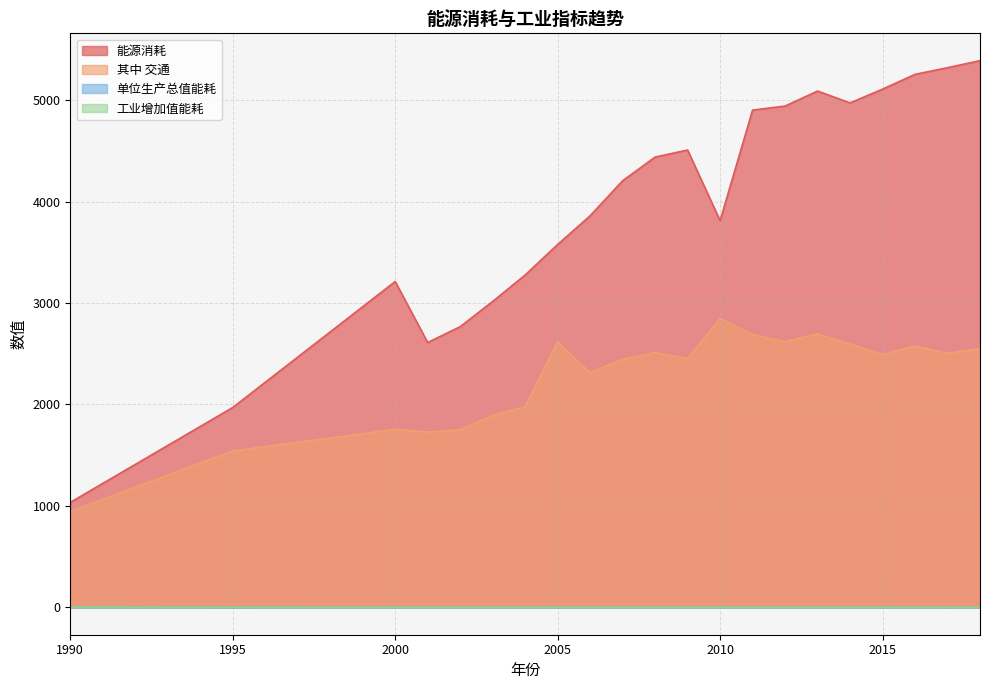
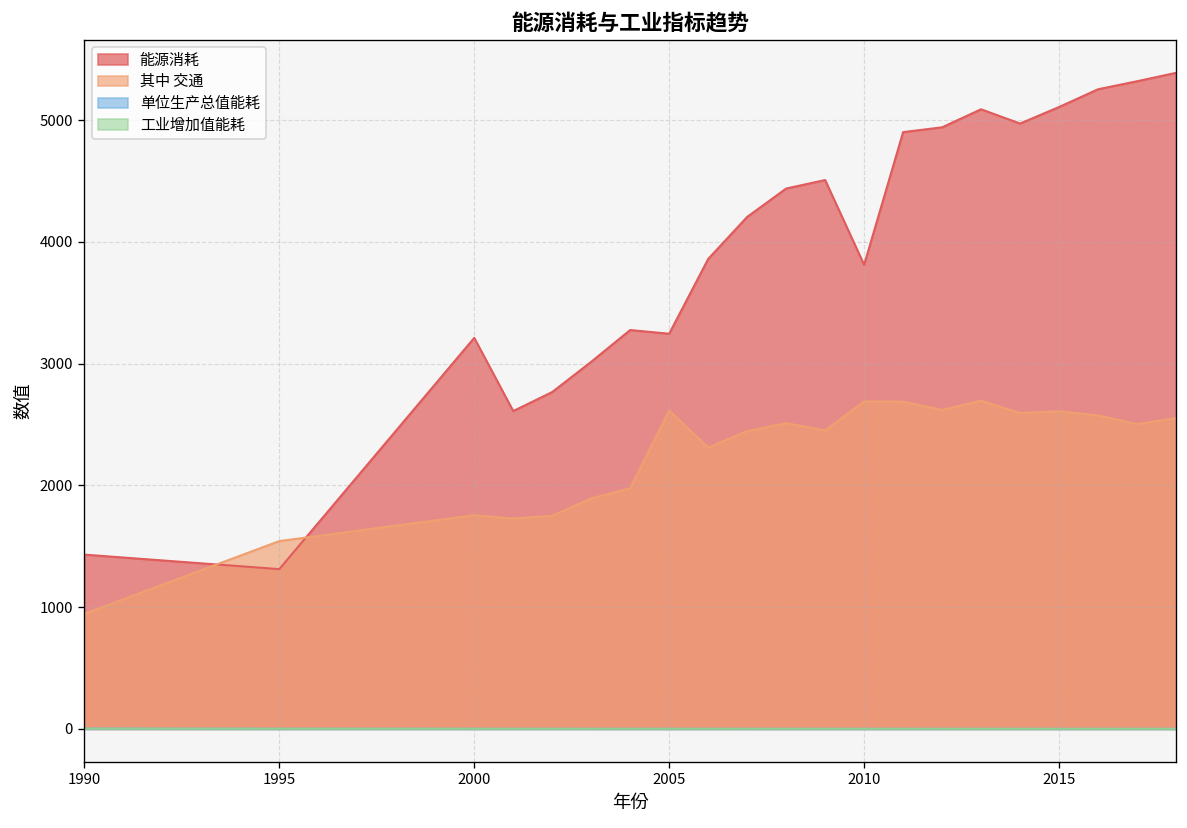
  {
    "能源消耗": {
-     "1990": 1030,
-     "1995": 1970,
+     "1990": 1430,
+     "1995": 1310,
      "2000": 3210,
-     "2005": 3580,
+     "2005": 3250,
      "2010": 3810,
      "2015": 5110
    },
    "其中 交通": {
      "1990": 940,
      "1995": 1540,
      "2000": 1760,
      "2005": 2620,
-     "2010": 2850,
-     "2015": 2490
+     "2010": 2690,
+     "2015": 2610
    },
    "工业增加值能耗": {
      "1990": 0,
      "1995": 0,
      "2000": 0,
      "2005": 0,
      "2010": 0,
      "2015": 0
    }
  }
